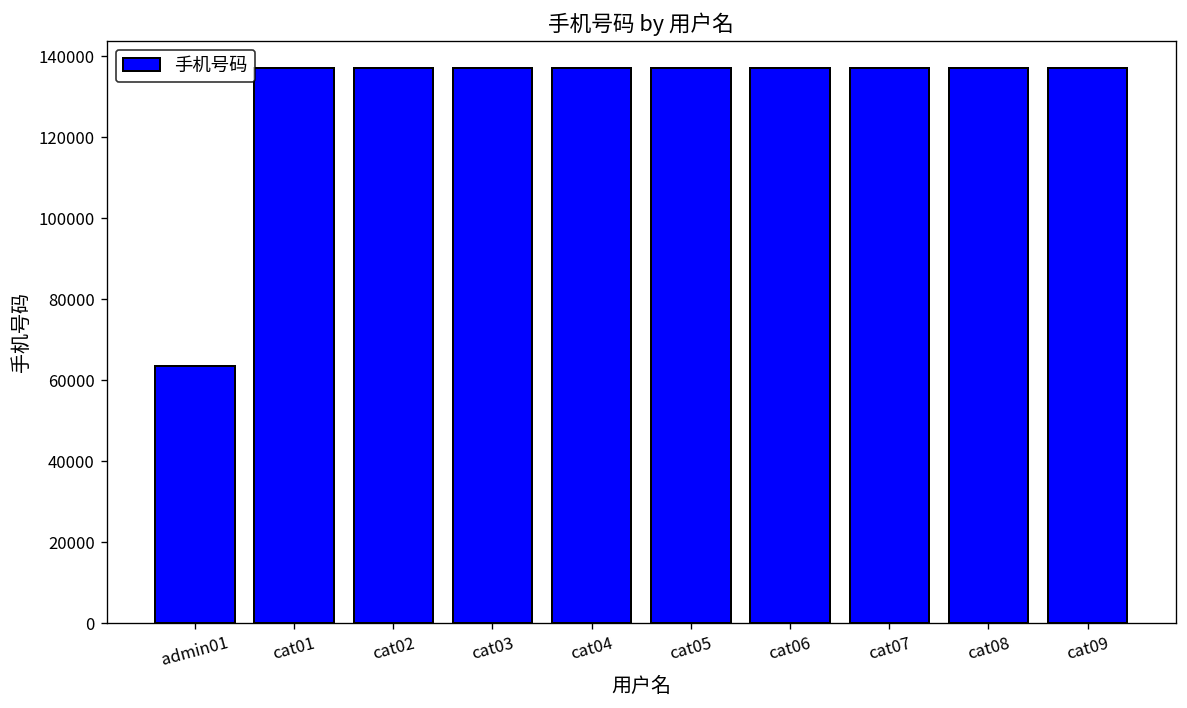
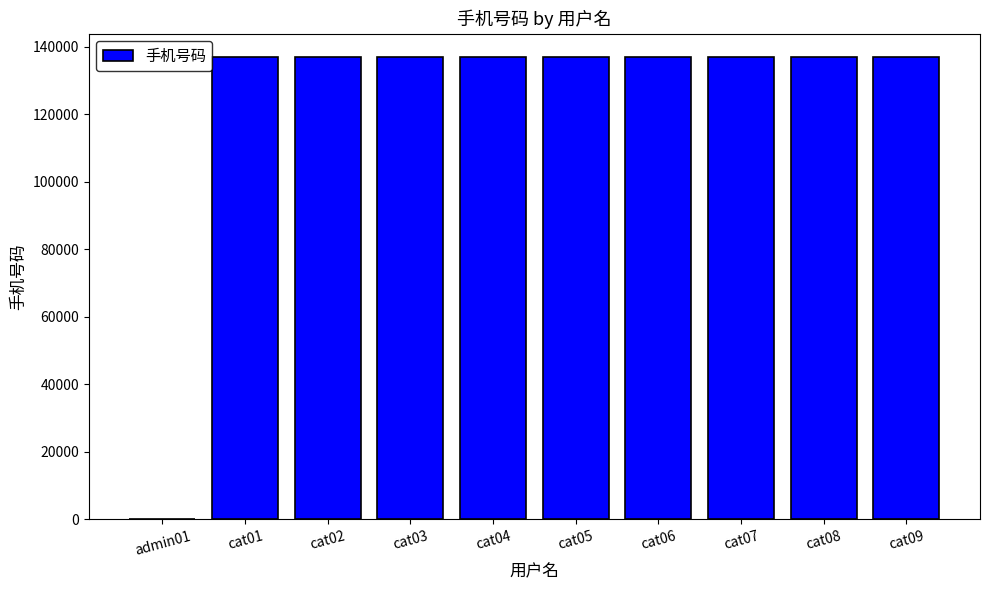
  {
-   "admin01": 64000,
+   "admin01": 0,
    "cat01": 137000,
    "cat02": 137000,
    "cat03": 137000,
    "cat04": 137000,
    "cat05": 137000,
    "cat06": 137000,
    "cat07": 137000,
    "cat08": 137000,
    "cat09": 137000
  }
